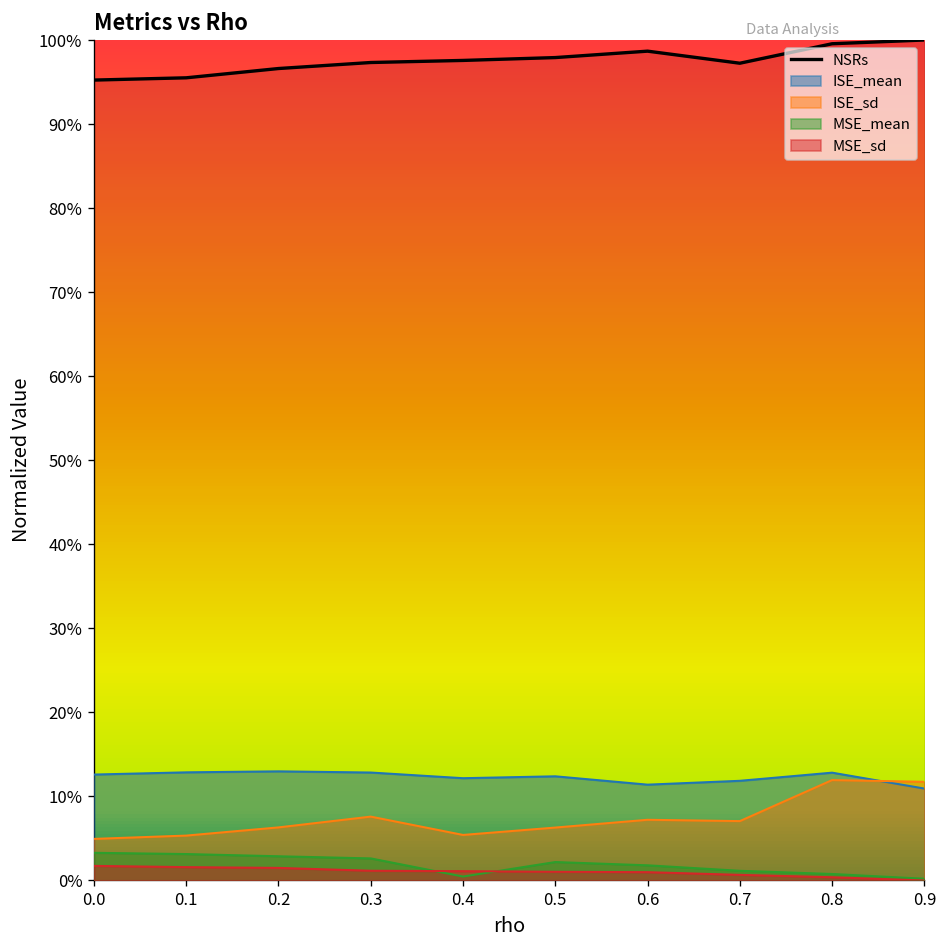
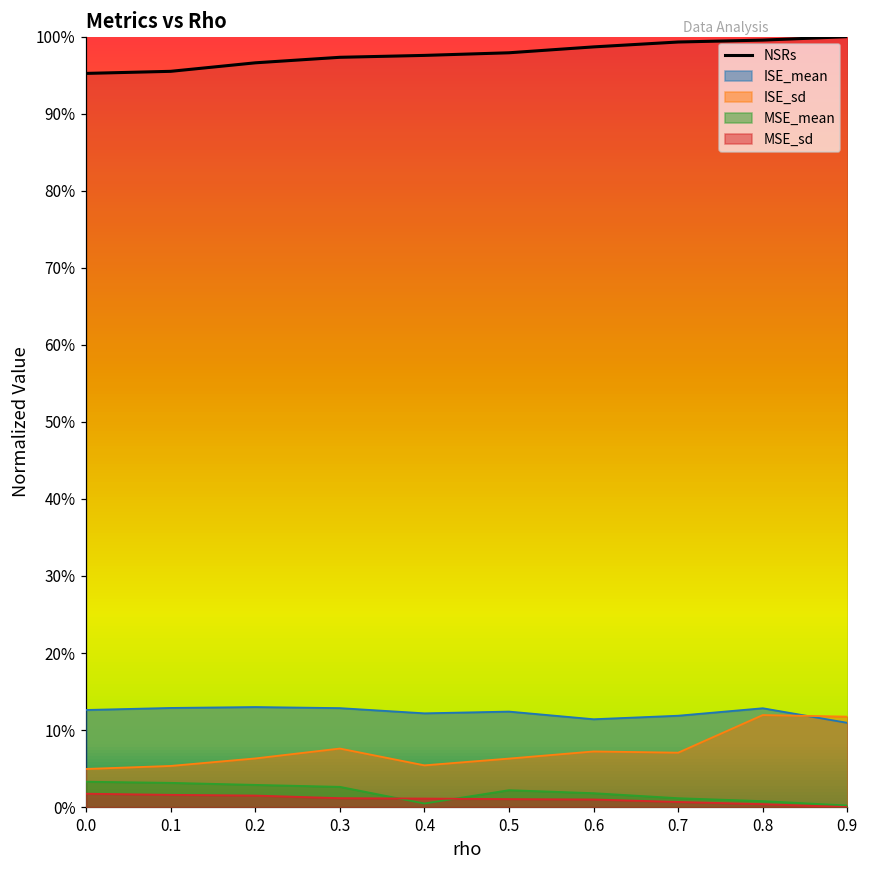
  {
    "NSRs": {
      "0.0": "95%",
      "0.1": "96%",
      "0.2": "97%",
      "0.3": "97%",
      "0.4": "98%",
      "0.5": "98%",
      "0.6": "99%",
-     "0.7": "97%",
+     "0.7": "99%",
      "0.8": "100%",
      "0.9": "100%"
    },
    "ISE_mean": {
      "0.0": "13%",
      "0.1": "13%",
      "0.2": "13%",
      "0.3": "13%",
      "0.4": "12%",
      "0.5": "12%",
      "0.6": "11%",
      "0.7": "12%",
      "0.8": "13%",
      "0.9": "11%"
    },
    "ISE_sd": {
      "0.0": "5%",
      "0.1": "5%",
      "0.2": "6%",
      "0.3": "8%",
      "0.4": "5%",
      "0.5": "6%",
      "0.6": "7%",
      "0.7": "7%",
      "0.8": "12%",
      "0.9": "12%"
    },
    "MSE_mean": {
      "0.0": "3%",
      "0.1": "3%",
      "0.2": "3%",
      "0.3": "3%",
      "0.4": "0%",
      "0.5": "2%",
      "0.6": "2%",
      "0.7": "1%",
      "0.8": "1%"
    },
    "MSE_sd": {
      "0.0": "2%",
      "0.1": "2%",
      "0.2": "1%",
      "0.3": "1%",
      "0.4": "1%",
      "0.5": "1%",
      "0.6": "1%",
      "0.7": "1%",
      "0.8": "0%"
    }
  }
